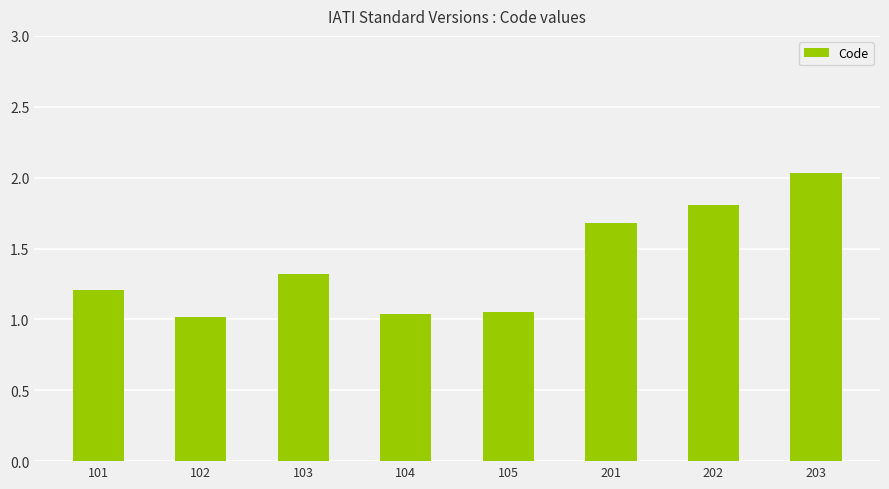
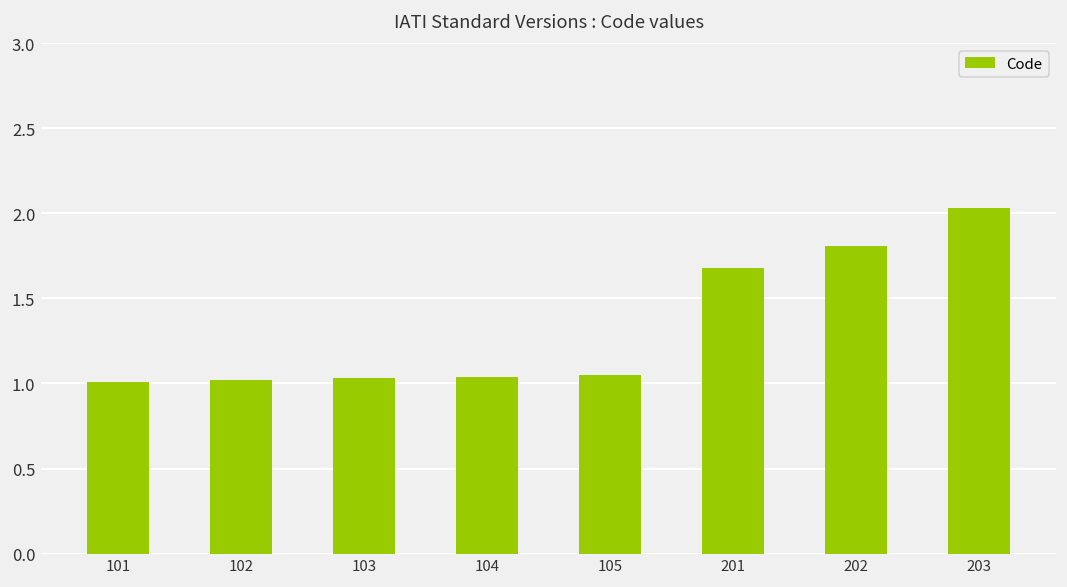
  {
-   "101": 1.21,
+   "101": 1.01,
    "102": 1.02,
-   "103": 1.32,
+   "103": 1.03,
    "104": 1.04,
    "105": 1.05,
    "201": 1.68,
    "202": 1.81,
    "203": 2.03
  }
